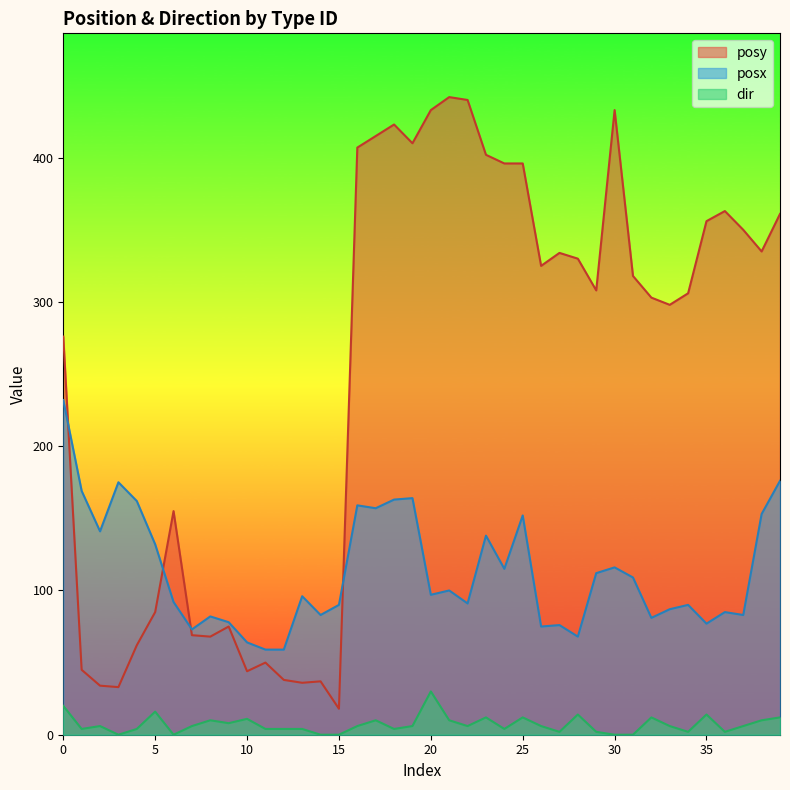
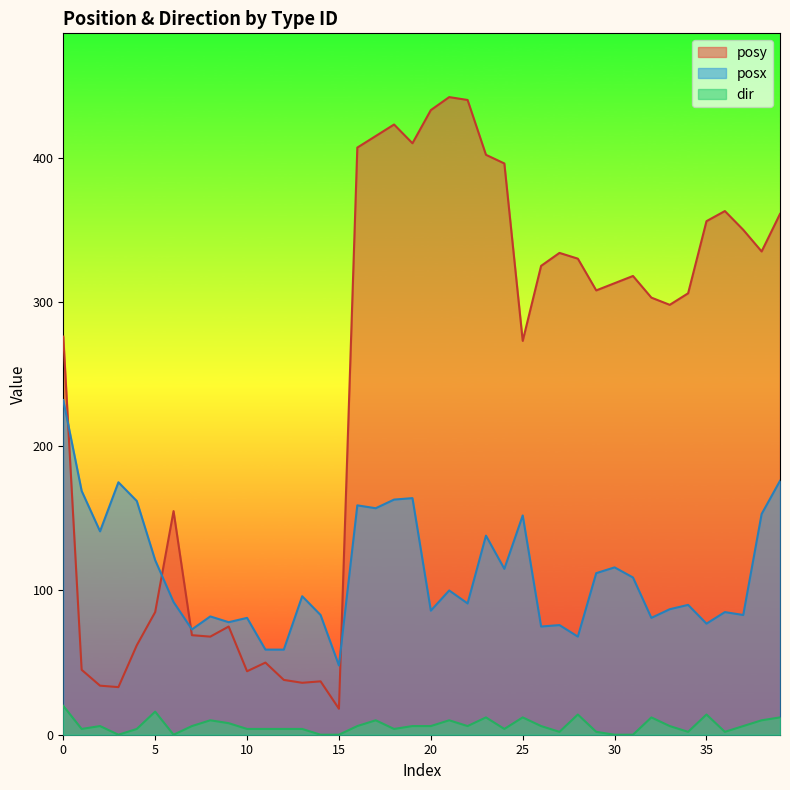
  {
    "posy": {
      "0": 276,
      "5": 85,
      "10": 44,
      "15": 18,
      "20": 433,
-     "25": 396,
-     "30": 433,
+     "25": 273,
+     "30": 313,
      "35": 356
    },
    "posx": {
      "0": 232,
-     "5": 132,
-     "10": 64,
-     "15": 90,
-     "20": 97,
+     "5": 121,
+     "10": 81,
+     "15": 48,
+     "20": 86,
      "25": 152,
      "30": 116,
      "35": 77
    },
    "dir": {
      "0": 20,
      "5": 16,
-     "10": 11,
+     "10": 4,
      "15": 0,
-     "20": 30,
+     "20": 6,
      "25": 12,
      "30": 0,
      "35": 14
    }
  }
